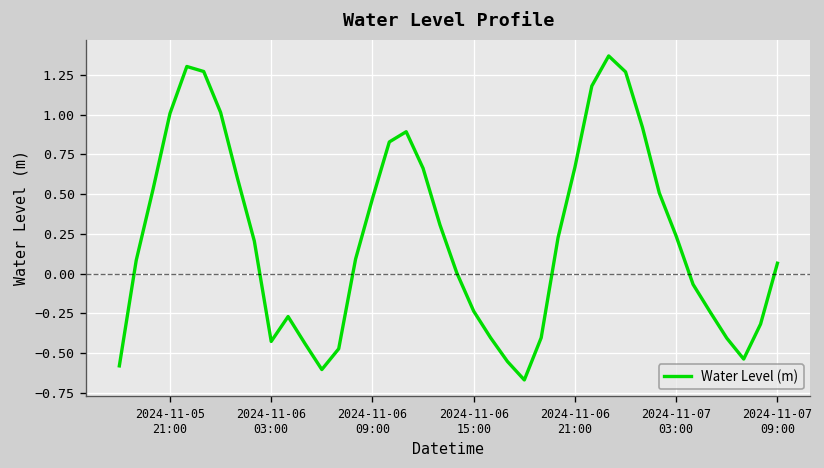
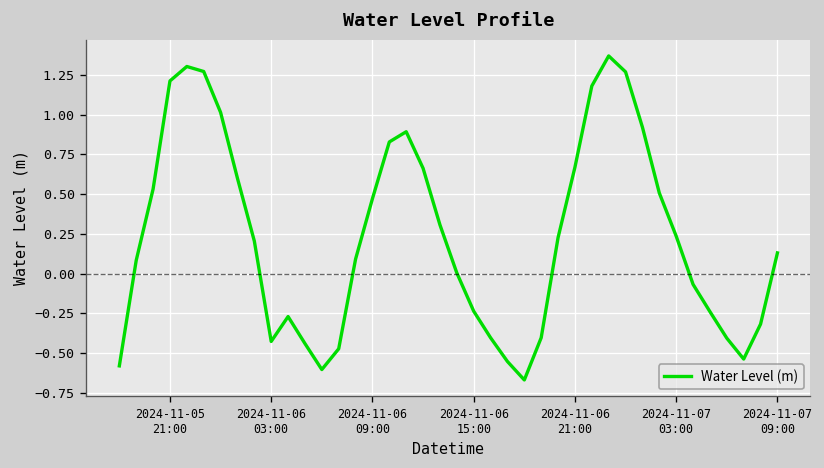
  {
-   "2024-11-05 21:00": 1.01,
+   "2024-11-05 21:00": 1.21,
    "2024-11-06 03:00": -0.43,
    "2024-11-06 09:00": 0.47,
    "2024-11-06 15:00": -0.24,
    "2024-11-06 21:00": 0.67,
    "2024-11-07 03:00": 0.24,
-   "2024-11-07 09:00": 0.07
+   "2024-11-07 09:00": 0.13
  }
